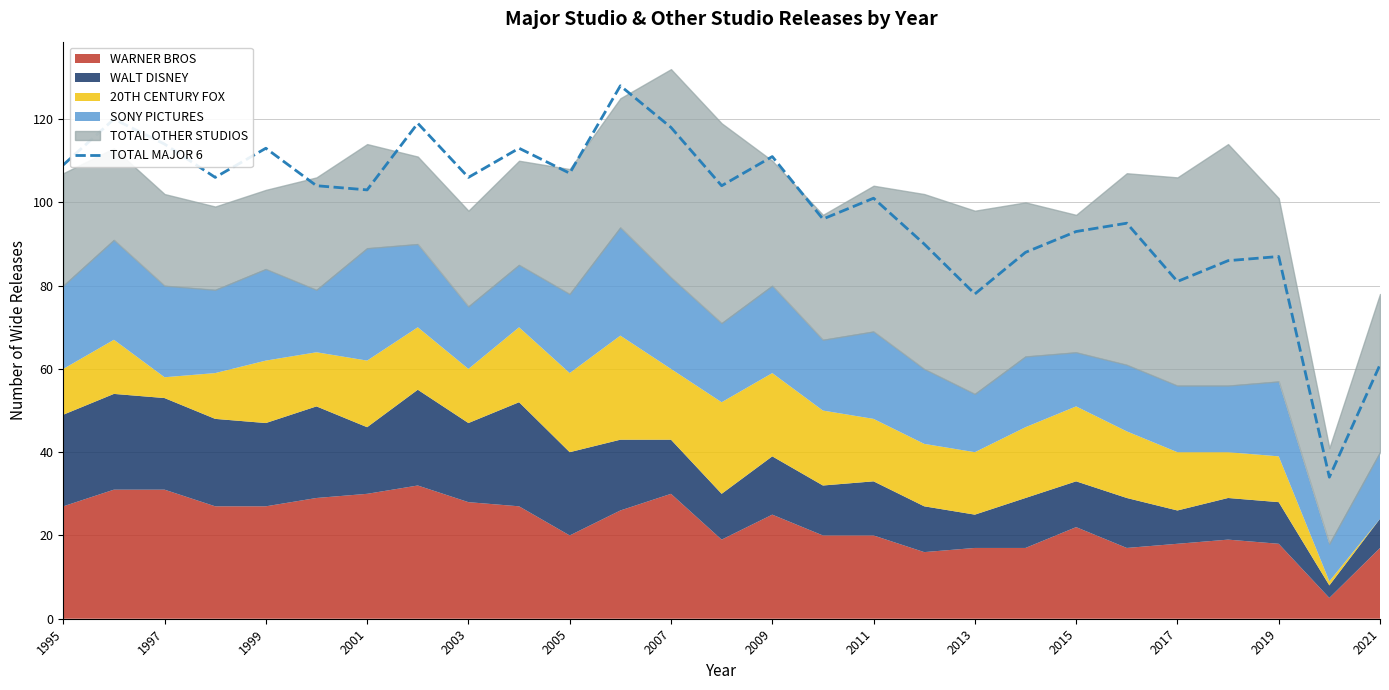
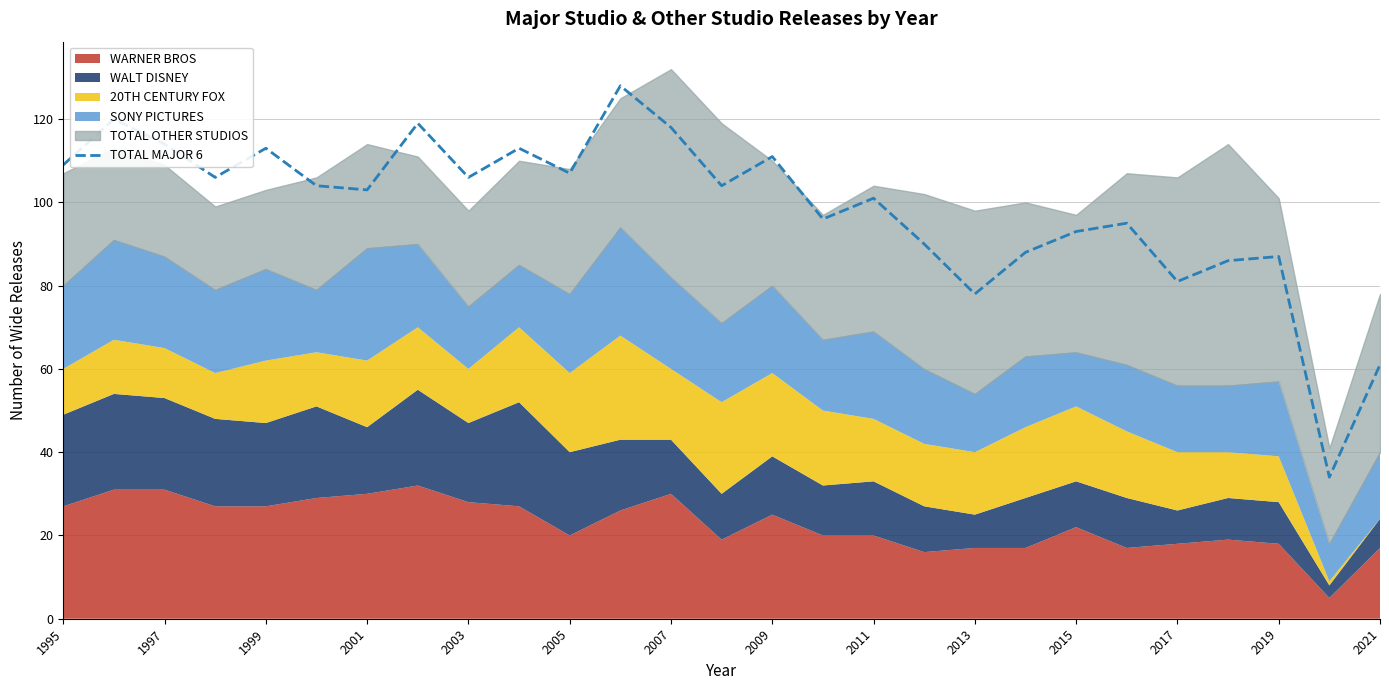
  {
    "TOTAL MAJOR 6": {
      "1995": 109,
      "1999": 113,
      "2001": 103,
      "2003": 106,
      "2005": 107,
      "2007": 118,
      "2009": 111,
      "2011": 101,
      "2013": 78,
      "2015": 93,
      "2017": 81,
      "2019": 87,
      "2021": 61
    },
    "WARNER BROS": {
      "1995": 27,
      "1997": 31,
      "1999": 27,
      "2001": 30,
      "2003": 28,
      "2005": 20,
      "2007": 30,
      "2009": 25,
      "2011": 20,
      "2013": 17,
      "2015": 22,
      "2017": 18,
      "2019": 18,
      "2021": 17
    },
    "WALT DISNEY": {
      "1995": 22,
      "1997": 22,
      "1999": 20,
      "2001": 16,
      "2003": 19,
      "2005": 20,
      "2007": 13,
      "2009": 14,
      "2011": 13,
      "2013": 8,
      "2015": 11,
      "2017": 8,
      "2019": 10
    },
    "20TH CENTURY FOX": {
      "1995": 11,
-     "1997": 5,
+     "1997": 12,
      "1999": 15,
      "2001": 16,
      "2003": 13,
      "2005": 19,
      "2007": 17,
      "2009": 20,
      "2011": 15,
      "2013": 15,
      "2015": 18,
      "2017": 14,
      "2019": 11
    },
    "SONY PICTURES": {
      "1995": 20,
      "1997": 22,
      "1999": 22,
      "2001": 27,
      "2003": 15,
      "2005": 19,
      "2007": 22,
      "2009": 21,
      "2011": 21,
      "2013": 14,
      "2015": 13,
      "2017": 16,
      "2019": 18,
      "2021": 16
    },
    "TOTAL OTHER STUDIOS": {
      "1995": 27,
      "1999": 19,
      "2001": 25,
      "2003": 23,
      "2005": 30,
      "2007": 50,
      "2009": 30,
      "2011": 35,
      "2013": 44,
      "2015": 33,
      "2017": 50,
      "2019": 44,
      "2021": 38
    }
  }
